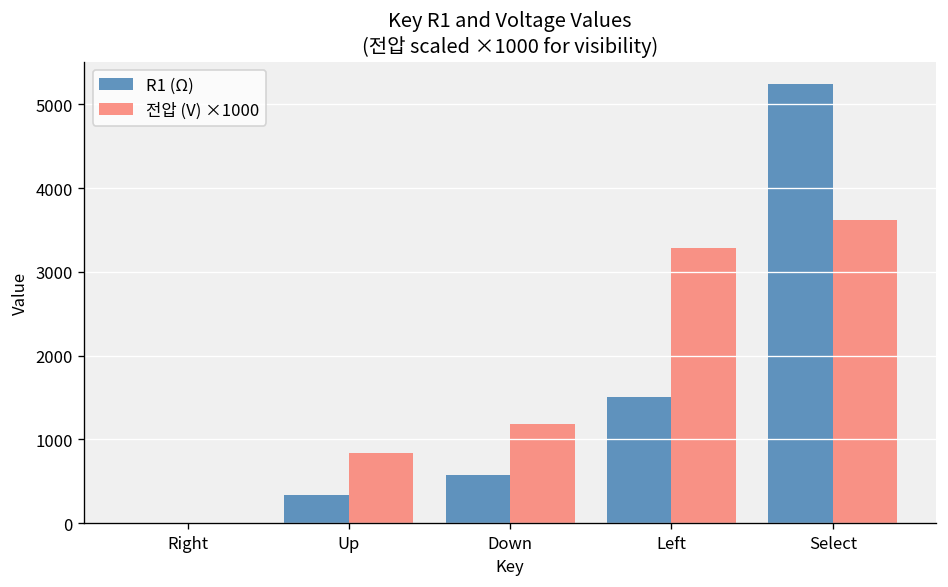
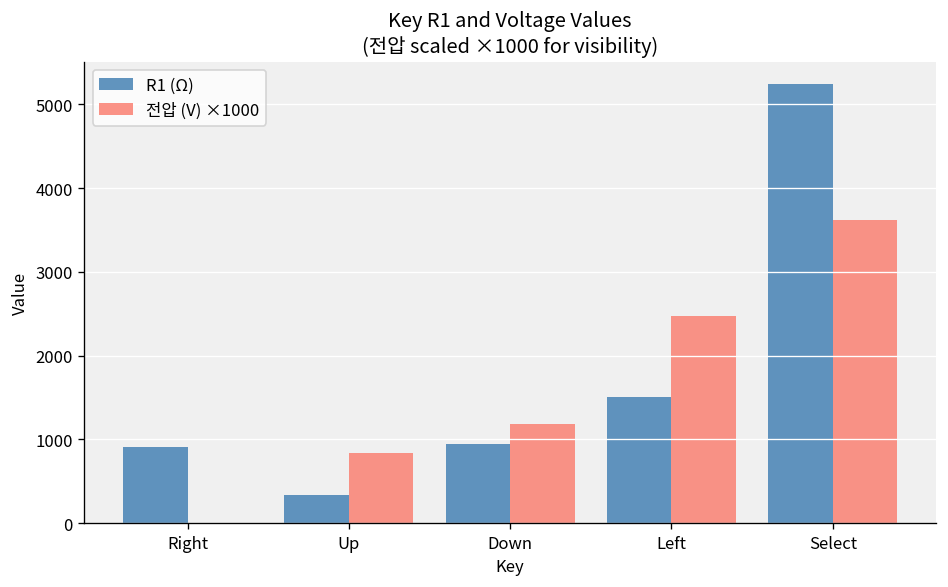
  {
    "R1 (Ω)": {
-     "Right": 0,
+     "Right": 900,
      "Up": 300,
-     "Down": 600,
+     "Down": 1000,
      "Left": 1500,
      "Select": 5300
    },
    "전압 (V) ×1000": {
      "Right": 0,
      "Up": 800,
      "Down": 1200,
-     "Left": 3300,
+     "Left": 2500,
      "Select": 3600
    }
  }
